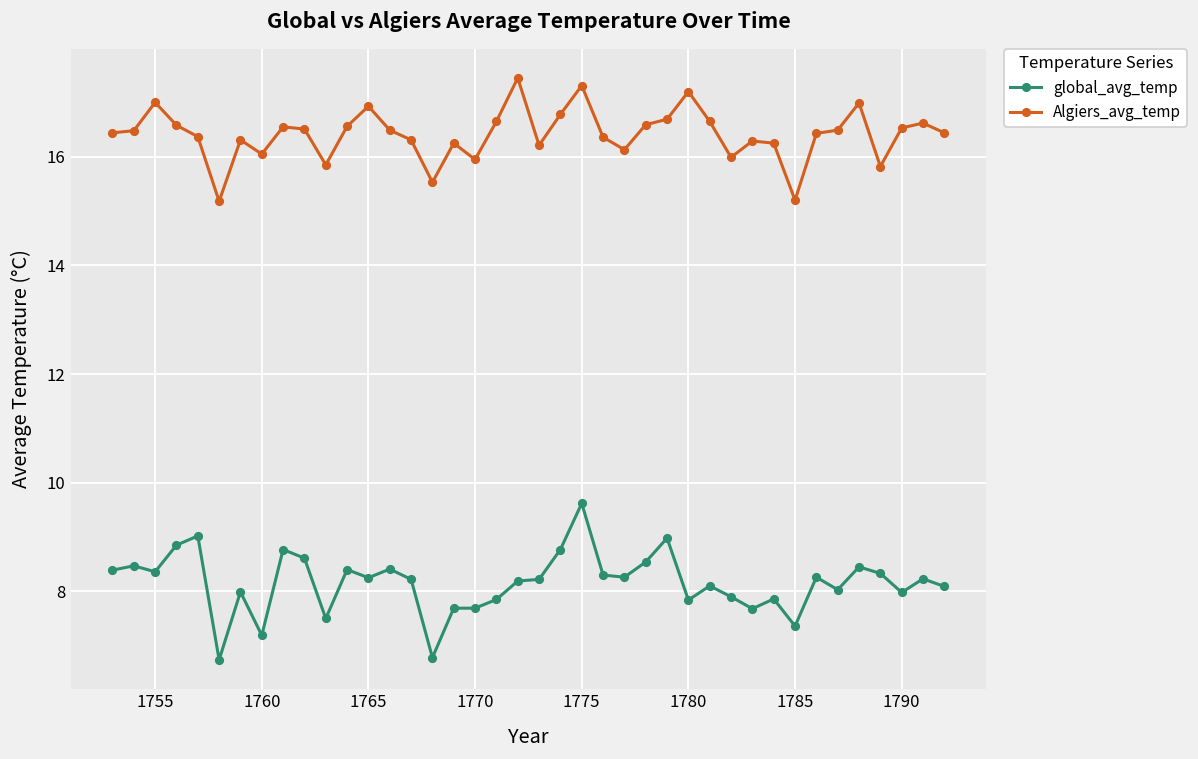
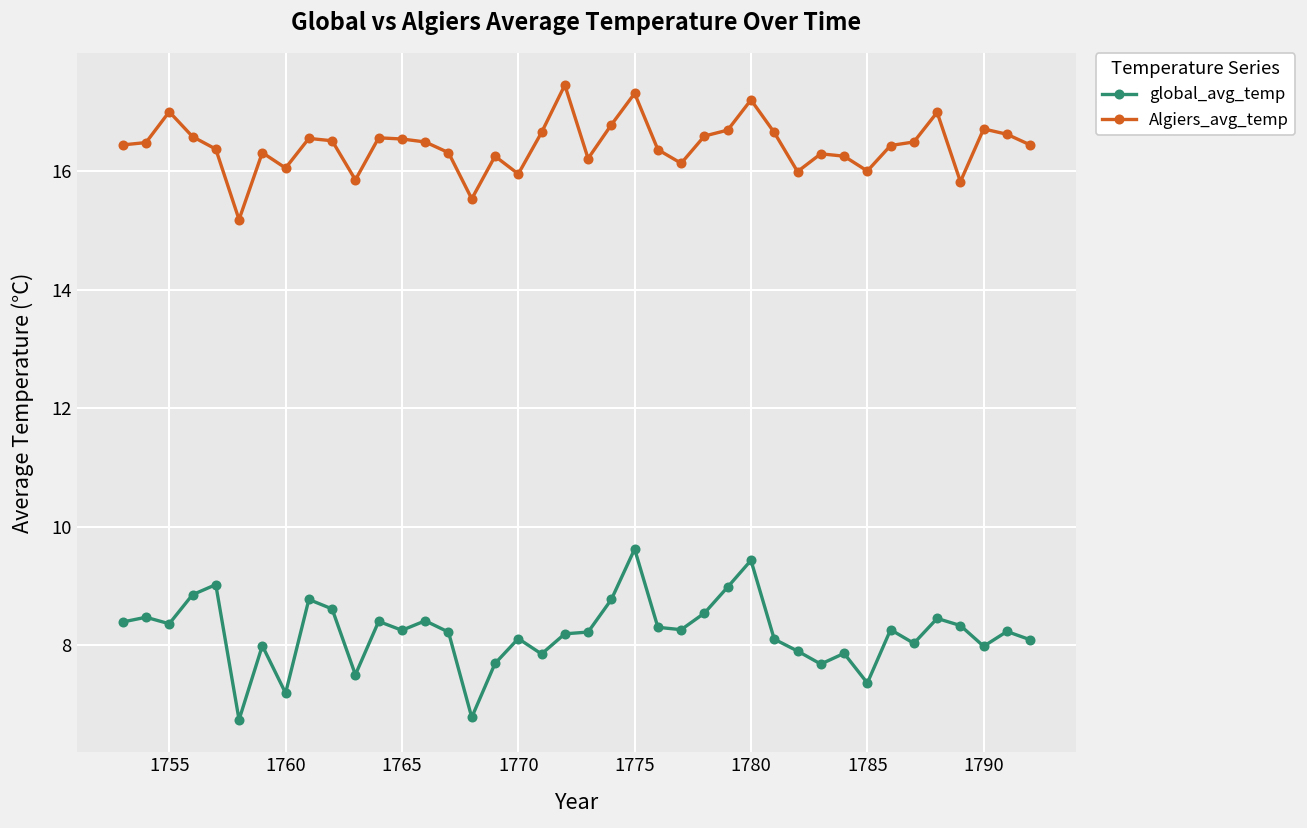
  {
    "global_avg_temp": {
      "1755": 8.4,
      "1760": 7.2,
      "1765": 8.3,
-     "1770": 7.7,
+     "1770": 8.1,
      "1775": 9.6,
-     "1780": 7.8,
+     "1780": 9.4,
      "1785": 7.4,
      "1790": 8.0
    },
    "Algiers_avg_temp": {
      "1755": 17.0,
      "1760": 16.1,
-     "1765": 16.9,
+     "1765": 16.5,
      "1770": 16.0,
      "1775": 17.3,
      "1780": 17.2,
-     "1785": 15.2,
-     "1790": 16.5
+     "1785": 16.0,
+     "1790": 16.7
    }
  }
